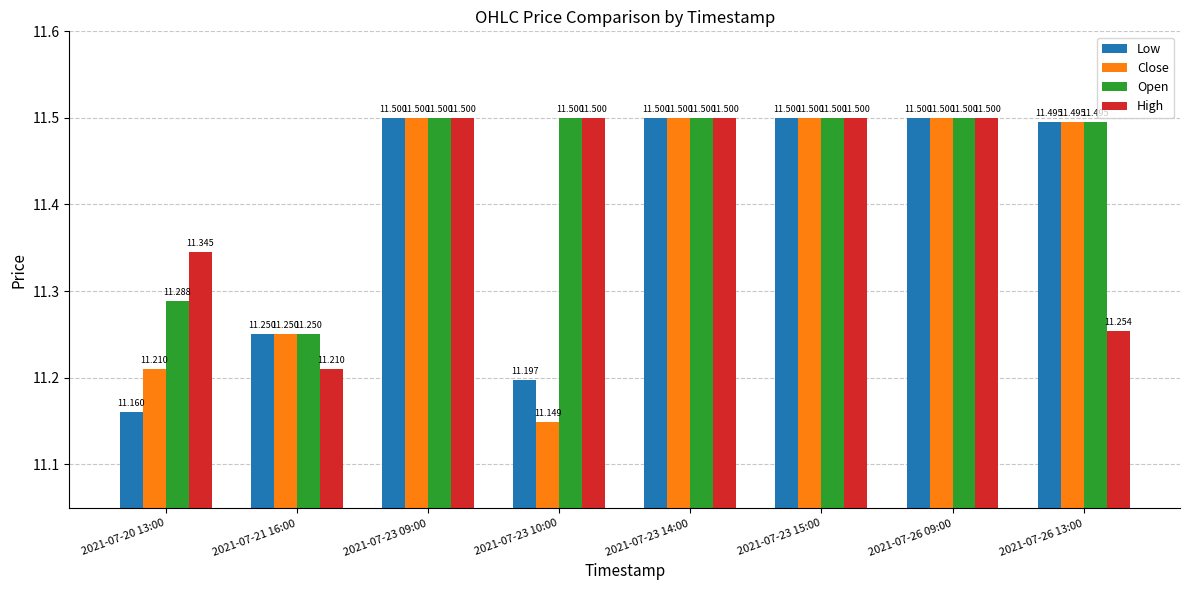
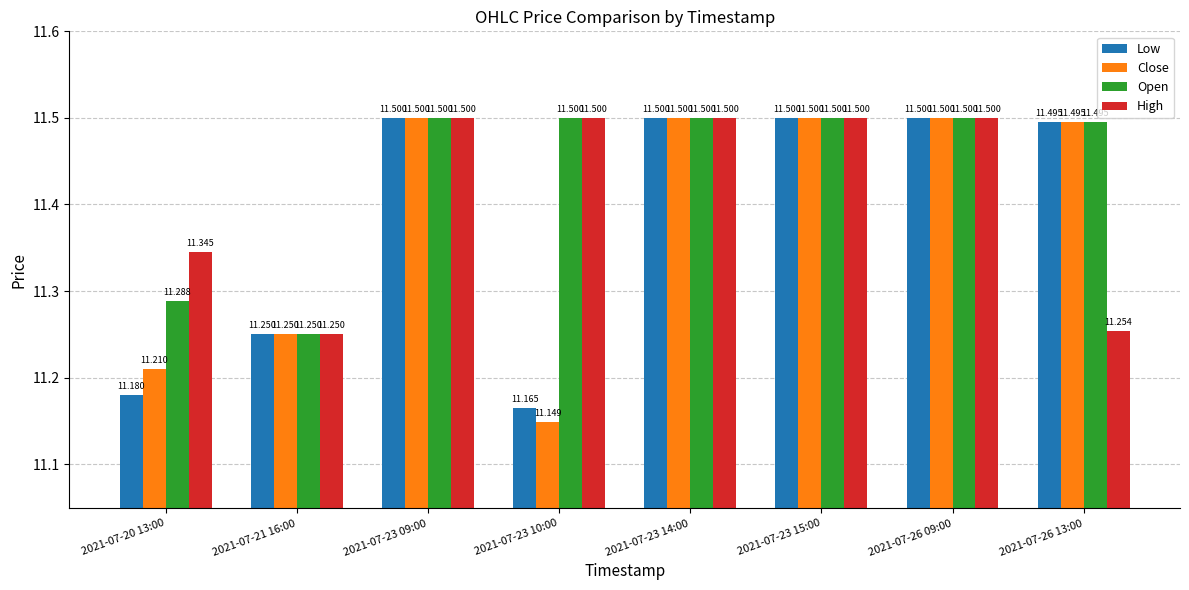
  {
    "Low": {
-     "2021-07-20 13:00": 11.160,
-     "2021-07-23 10:00": 11.197
+     "2021-07-20 13:00": 11.180,
+     "2021-07-23 10:00": 11.165
    },
    "Close": {
      "2021-07-20 13:00": 11.210,
      "2021-07-23 10:00": 11.149
    },
    "Open": {
      "2021-07-20 13:00": 11.288
    },
    "High": {
      "2021-07-20 13:00": 11.345,
-     "2021-07-21 16:00": 11.210,
+     "2021-07-21 16:00": 11.250,
      "2021-07-26 13:00": 11.254
    }
  }
